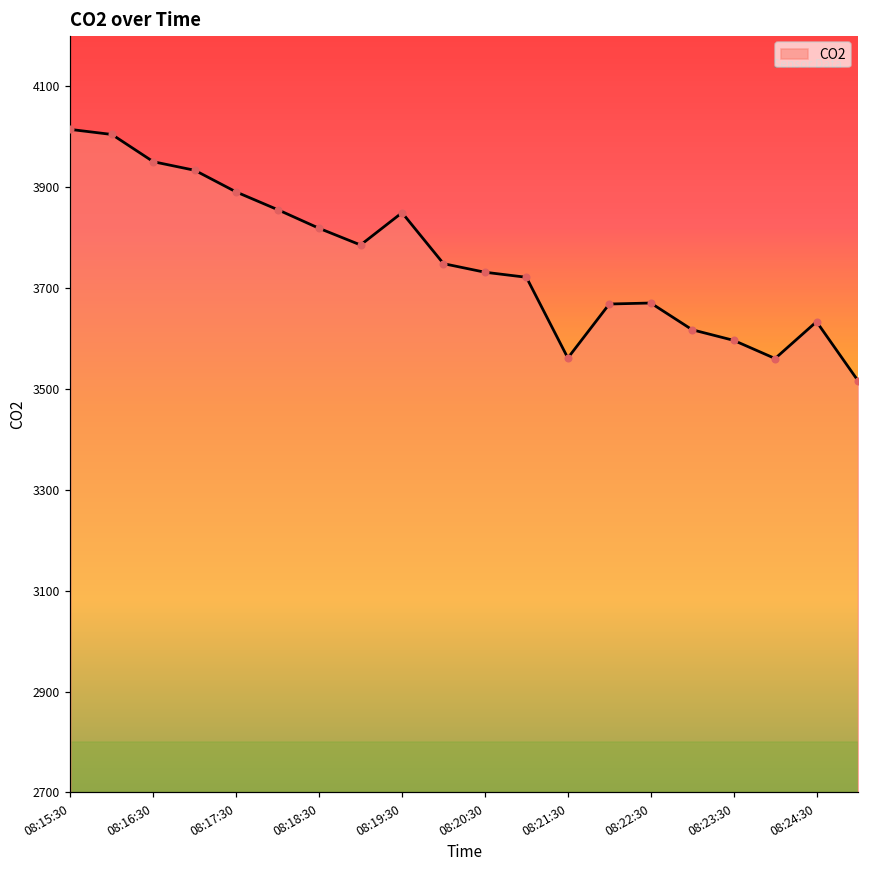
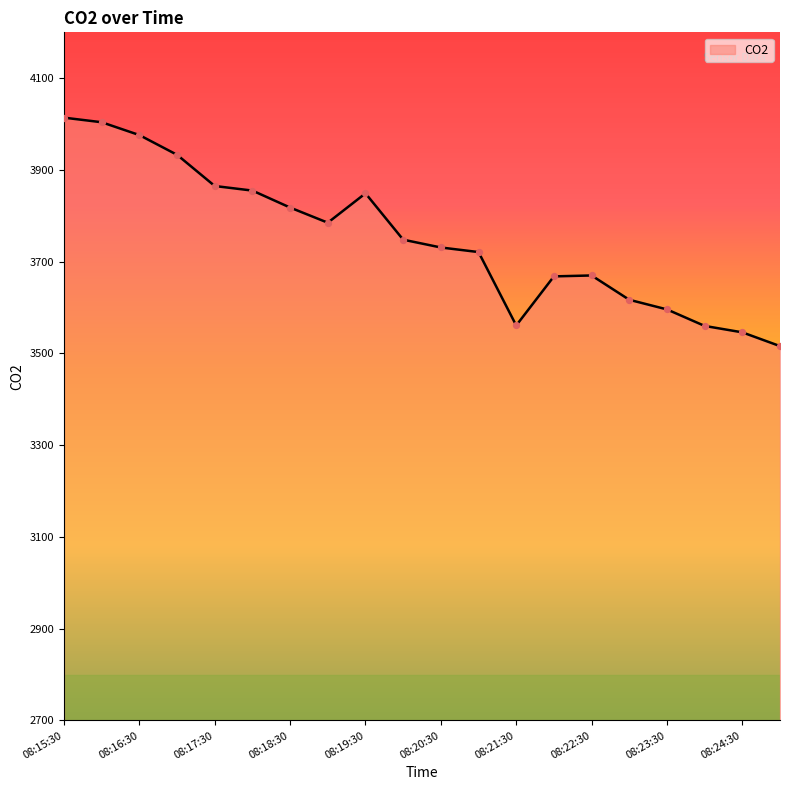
  {
    "08:15:30": 4010,
-   "08:16:30": 3950,
-   "08:17:30": 3890,
+   "08:16:30": 3980,
+   "08:17:30": 3870,
    "08:18:30": 3820,
    "08:19:30": 3850,
    "08:20:30": 3730,
    "08:21:30": 3560,
    "08:22:30": 3670,
    "08:23:30": 3600,
-   "08:24:30": 3630
+   "08:24:30": 3550
  }
